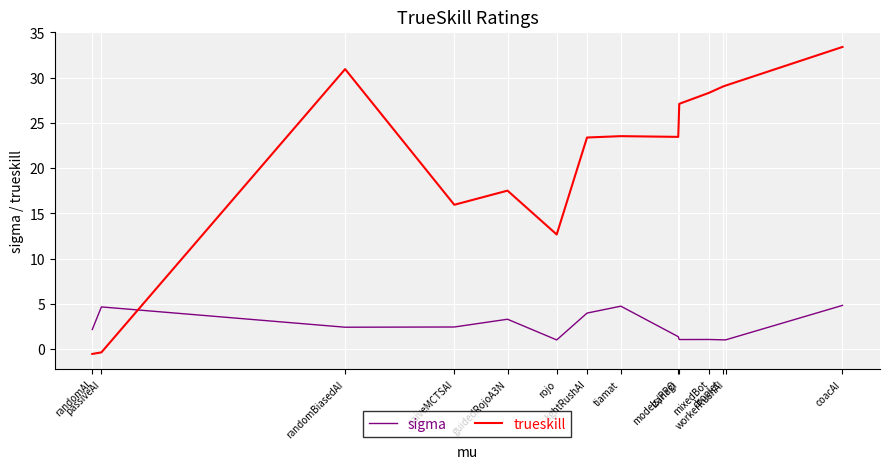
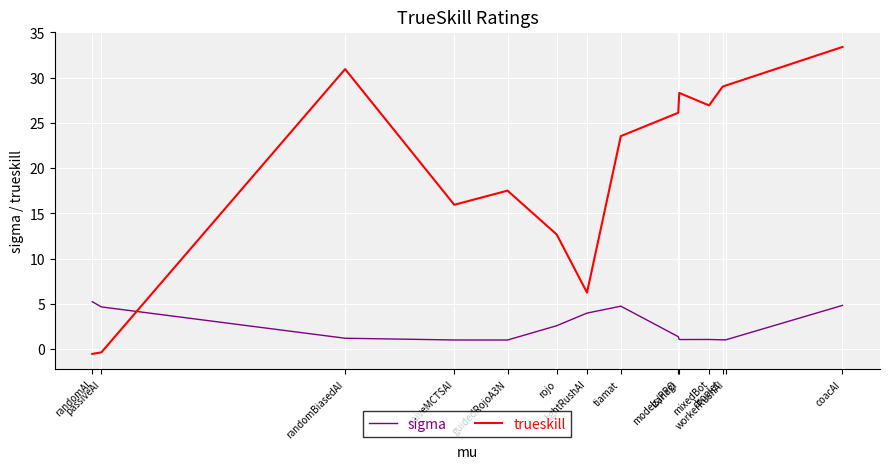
  {
    "sigma": {
-     "randomAI": 2,
+     "randomAI": 5,
      "passiveAI": 5,
-     "randomBiasedAI": 2,
-     "naiveMCTSAI": 2,
-     "guidedRojoA3N": 3,
-     "rojo": 1,
+     "randomBiasedAI": 1,
+     "naiveMCTSAI": 1,
+     "guidedRojoA3N": 1,
+     "rojo": 3,
      "lightRushAI": 4,
      "tiamat": 5,
      "models/PPO": 1,
      "izanagi": 1,
      "mixedBot": 1,
      "droplet": 1,
      "workerRushAI": 1,
      "coacAI": 5
    },
    "trueskill": {
      "randomAI": -1,
      "passiveAI": 0,
      "randomBiasedAI": 31,
      "naiveMCTSAI": 16,
      "guidedRojoA3N": 18,
      "rojo": 13,
-     "lightRushAI": 23,
+     "lightRushAI": 6,
      "tiamat": 24,
-     "models/PPO": 23,
-     "izanagi": 27,
-     "mixedBot": 28,
+     "models/PPO": 26,
+     "izanagi": 28,
+     "mixedBot": 27,
      "droplet": 29,
      "workerRushAI": 29,
      "coacAI": 33
    }
  }
